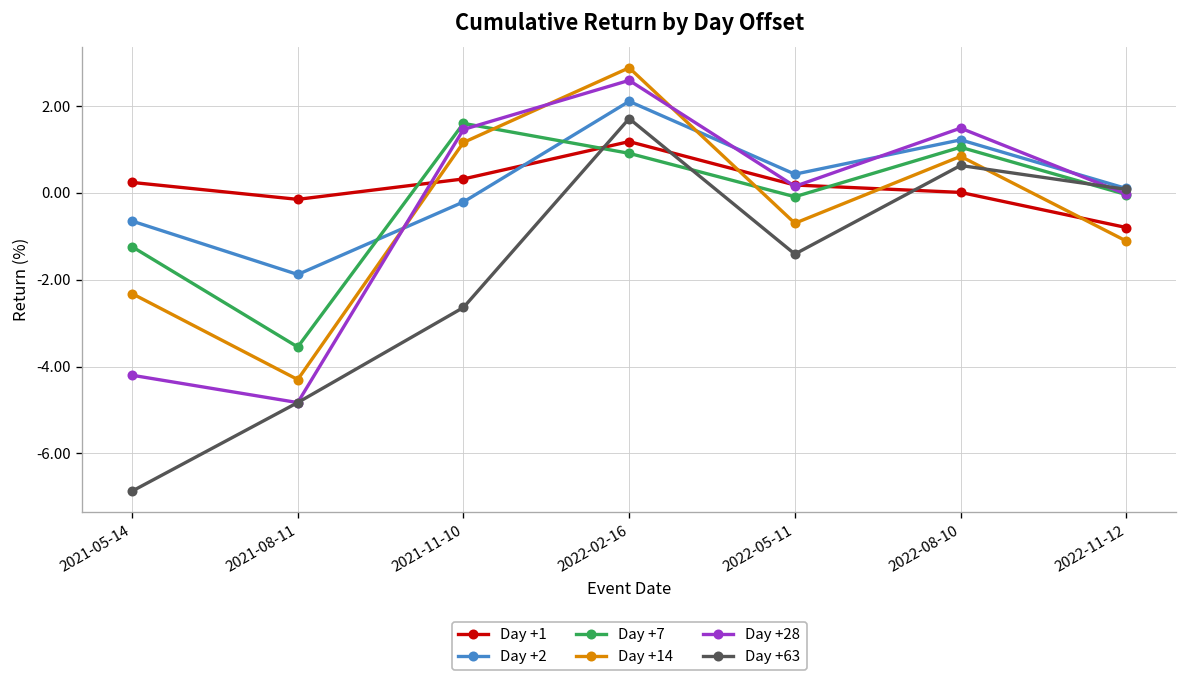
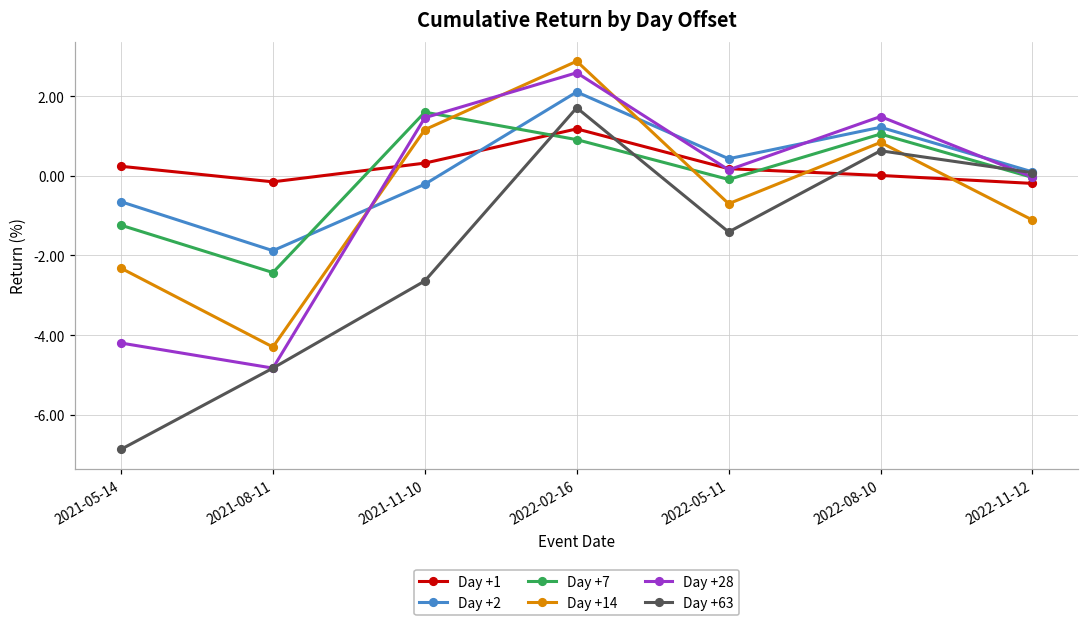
  {
    "Day +1": {
      "2021-05-14": 0.2,
      "2021-08-11": -0.1,
      "2021-11-10": 0.3,
      "2022-02-16": 1.2,
      "2022-08-10": 0.0,
-     "2022-11-12": -0.8
+     "2022-11-12": -0.2
    },
    "Day +2": {
      "2021-05-14": -0.7,
      "2021-08-11": -1.9,
      "2021-11-10": -0.2,
      "2022-02-16": 2.1,
      "2022-05-11": 0.4,
      "2022-08-10": 1.2
    },
    "Day +7": {
      "2021-05-14": -1.2,
-     "2021-08-11": -3.6,
+     "2021-08-11": -2.4,
      "2021-11-10": 1.6,
      "2022-02-16": 0.9,
      "2022-05-11": -0.1,
      "2022-08-10": 1.1
    },
    "Day +14": {
      "2021-05-14": -2.3,
      "2021-08-11": -4.3,
      "2021-11-10": 1.2,
      "2022-02-16": 2.9,
      "2022-05-11": -0.7,
      "2022-08-10": 0.8,
      "2022-11-12": -1.1
    },
    "Day +28": {
      "2021-05-14": -4.2,
      "2021-11-10": 1.5,
      "2022-02-16": 2.6,
      "2022-08-10": 1.5
    },
    "Day +63": {
      "2021-05-14": -6.9,
      "2021-11-10": -2.6,
      "2022-02-16": 1.7,
      "2022-05-11": -1.4,
      "2022-08-10": 0.6
    }
  }
